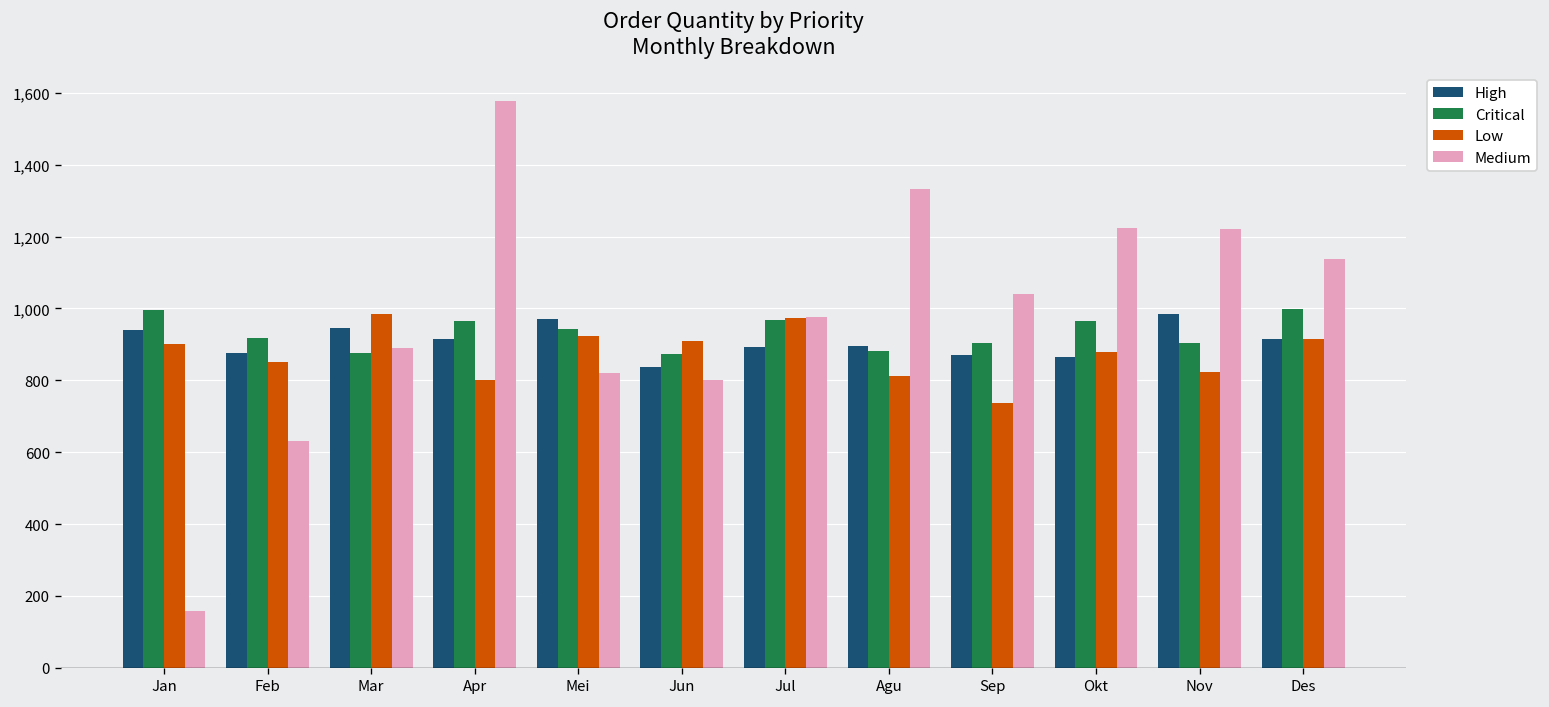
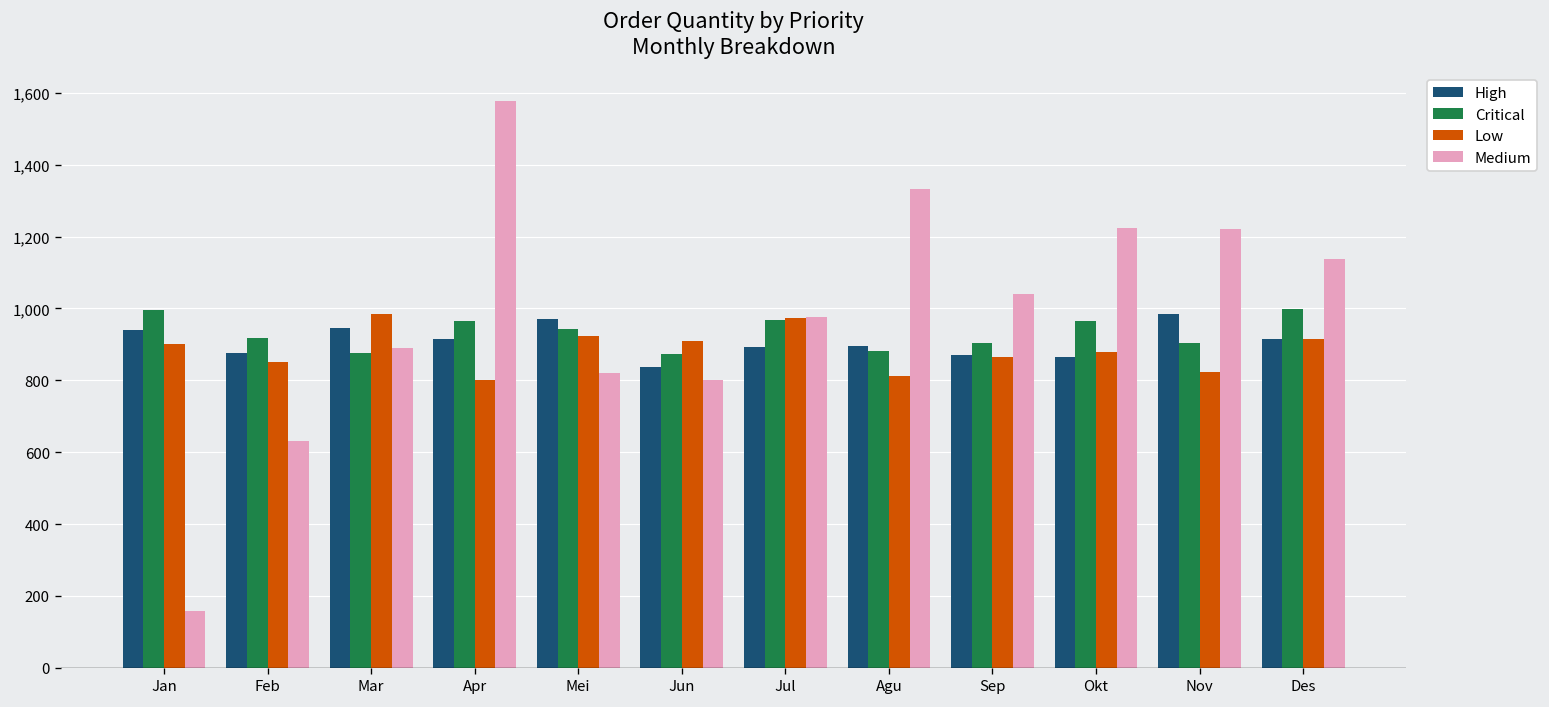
  {
    "High": {
      "Jan": "940",
      "Feb": "880",
      "Mar": "950",
      "Apr": "920",
      "Mei": "970",
      "Jun": "840",
      "Jul": "890",
      "Agu": "900",
      "Sep": "870",
      "Okt": "870",
      "Nov": "980",
      "Des": "920"
    },
    "Critical": {
      "Jan": "1,000",
      "Feb": "920",
      "Mar": "880",
      "Apr": "970",
      "Mei": "940",
      "Jun": "870",
      "Jul": "970",
      "Agu": "880",
      "Sep": "900",
      "Okt": "970",
      "Nov": "900",
      "Des": "1,000"
    },
    "Low": {
      "Jan": "900",
      "Feb": "850",
      "Mar": "980",
      "Apr": "800",
      "Mei": "920",
      "Jun": "910",
      "Jul": "970",
      "Agu": "810",
-     "Sep": "740",
+     "Sep": "870",
      "Okt": "880",
      "Nov": "820",
      "Des": "920"
    },
    "Medium": {
      "Jan": "160",
      "Feb": "630",
      "Mar": "890",
      "Apr": "1,580",
      "Mei": "820",
      "Jun": "800",
      "Jul": "980",
      "Agu": "1,330",
      "Sep": "1,040",
      "Okt": "1,230",
      "Nov": "1,220",
      "Des": "1,140"
    }
  }
